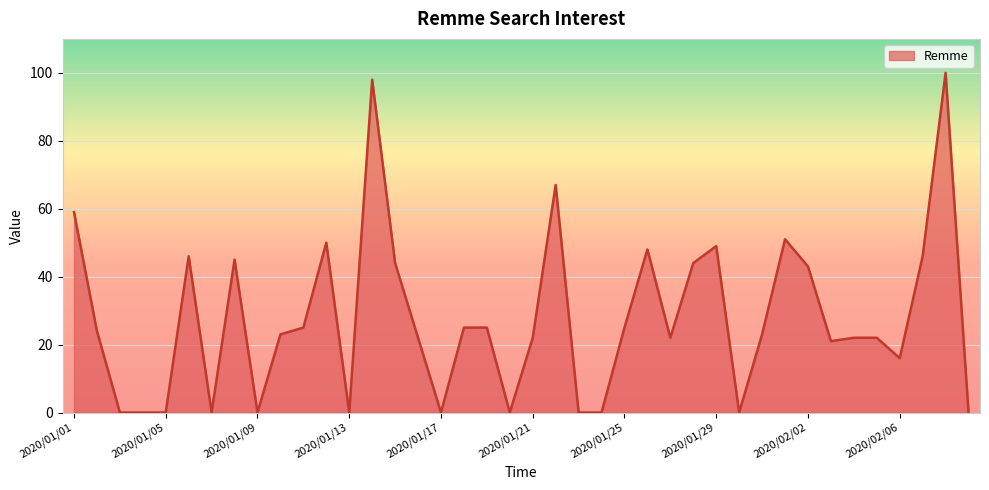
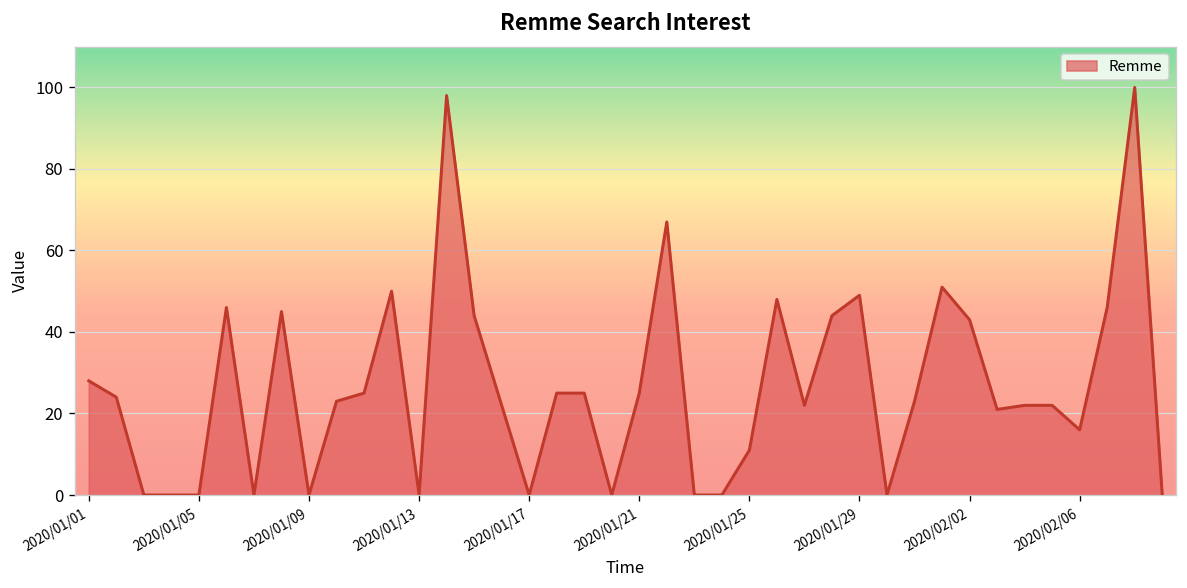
  {
-   "2020/01/01": 59,
+   "2020/01/01": 28,
    "2020/01/05": 0,
    "2020/01/09": 0,
    "2020/01/13": 0,
    "2020/01/17": 0,
-   "2020/01/21": 22,
-   "2020/01/25": 25,
+   "2020/01/21": 25,
+   "2020/01/25": 11,
    "2020/01/29": 49,
    "2020/02/02": 43,
    "2020/02/06": 16
  }
